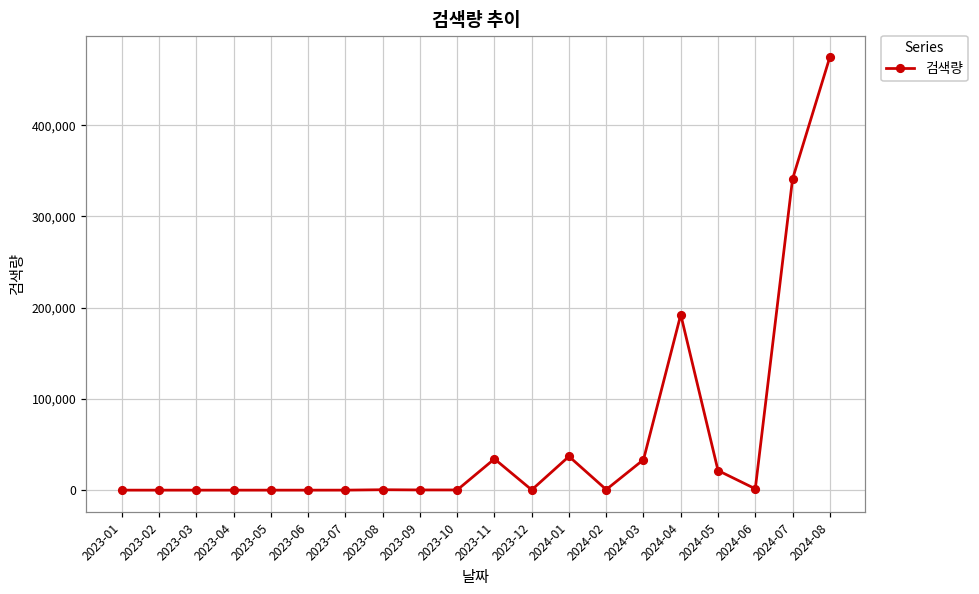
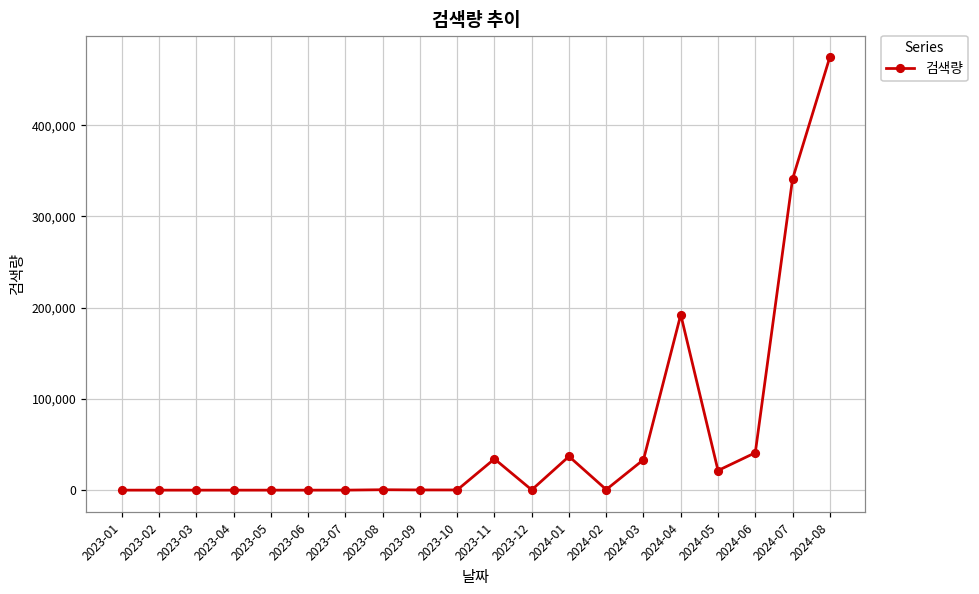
  {
    "2023-01": "0",
    "2023-02": "0",
    "2023-03": "0",
    "2023-04": "0",
    "2023-05": "0",
    "2023-06": "0",
    "2023-07": "0",
    "2023-08": "0",
    "2023-09": "0",
    "2023-10": "0",
    "2023-11": "30,000",
    "2023-12": "0",
    "2024-01": "40,000",
    "2024-02": "0",
    "2024-03": "30,000",
    "2024-04": "190,000",
    "2024-05": "20,000",
-   "2024-06": "0",
+   "2024-06": "40,000",
    "2024-07": "340,000",
    "2024-08": "470,000"
  }
